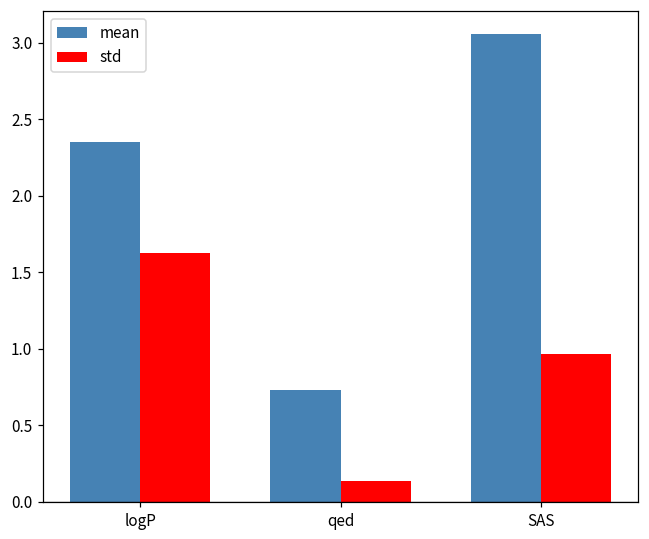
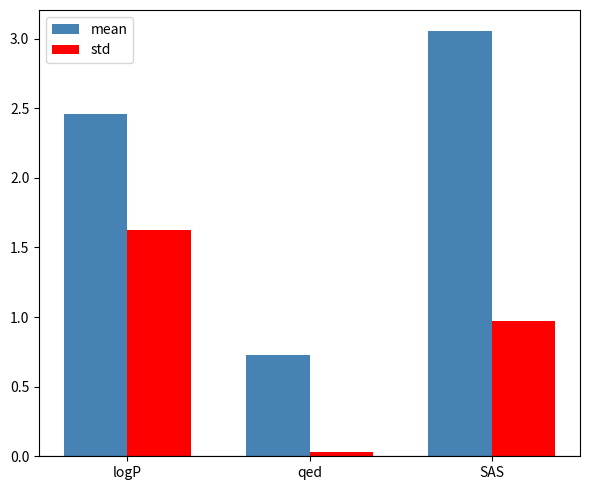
  {
    "mean": {
-     "logP": 2.35,
+     "logP": 2.46,
      "qed": 0.73,
      "SAS": 3.05
    },
    "std": {
      "logP": 1.63,
-     "qed": 0.14,
+     "qed": 0.03,
      "SAS": 0.97
    }
  }
